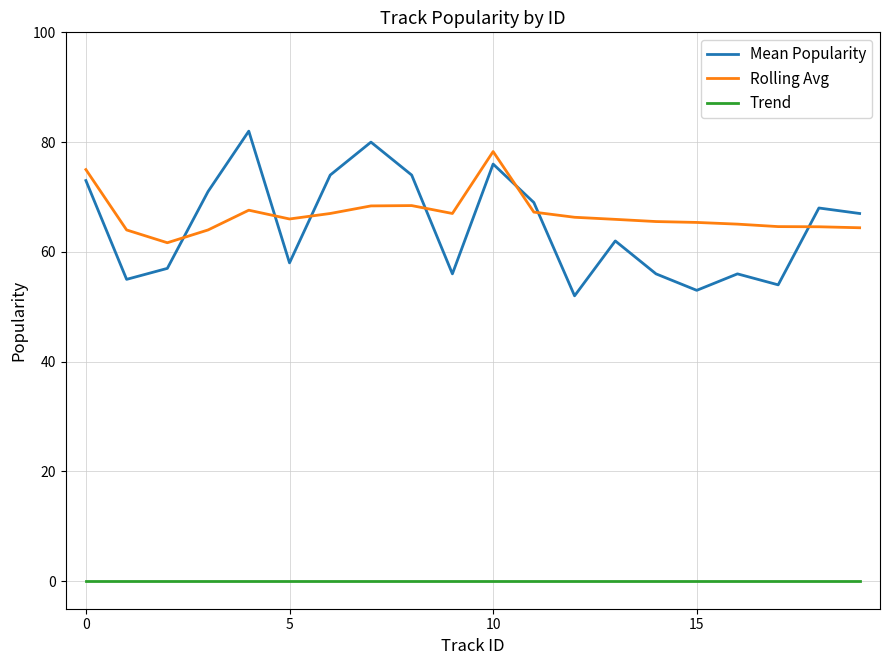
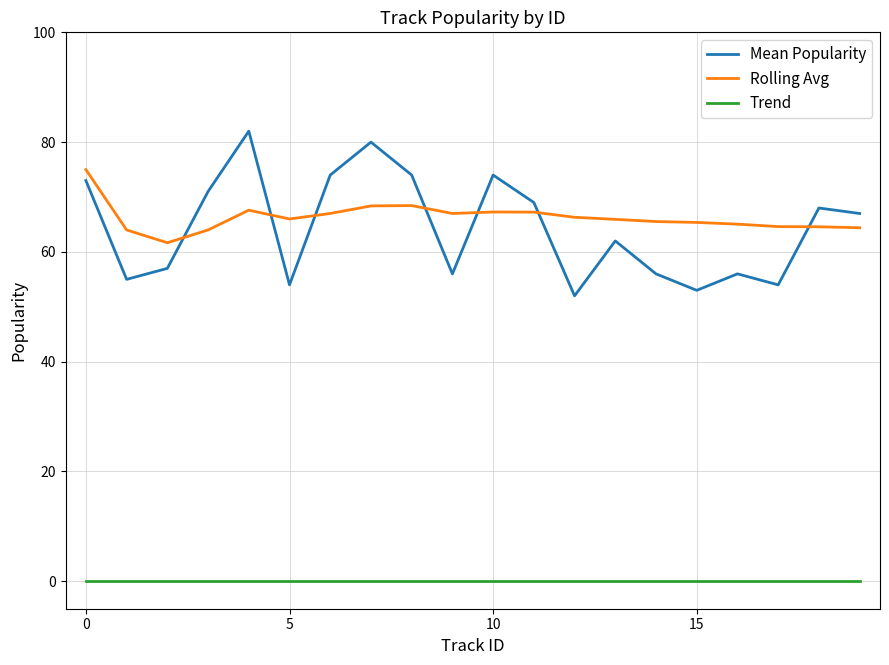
  {
    "Mean Popularity": {
      "0": 73,
-     "5": 58,
-     "10": 76,
+     "5": 54,
+     "10": 74,
      "15": 53
    },
    "Rolling Avg": {
      "0": 75,
      "5": 66,
-     "10": 78,
+     "10": 67,
      "15": 65
    },
    "Trend": {
      "0": 0,
      "5": 0,
      "10": 0,
      "15": 0
    }
  }
